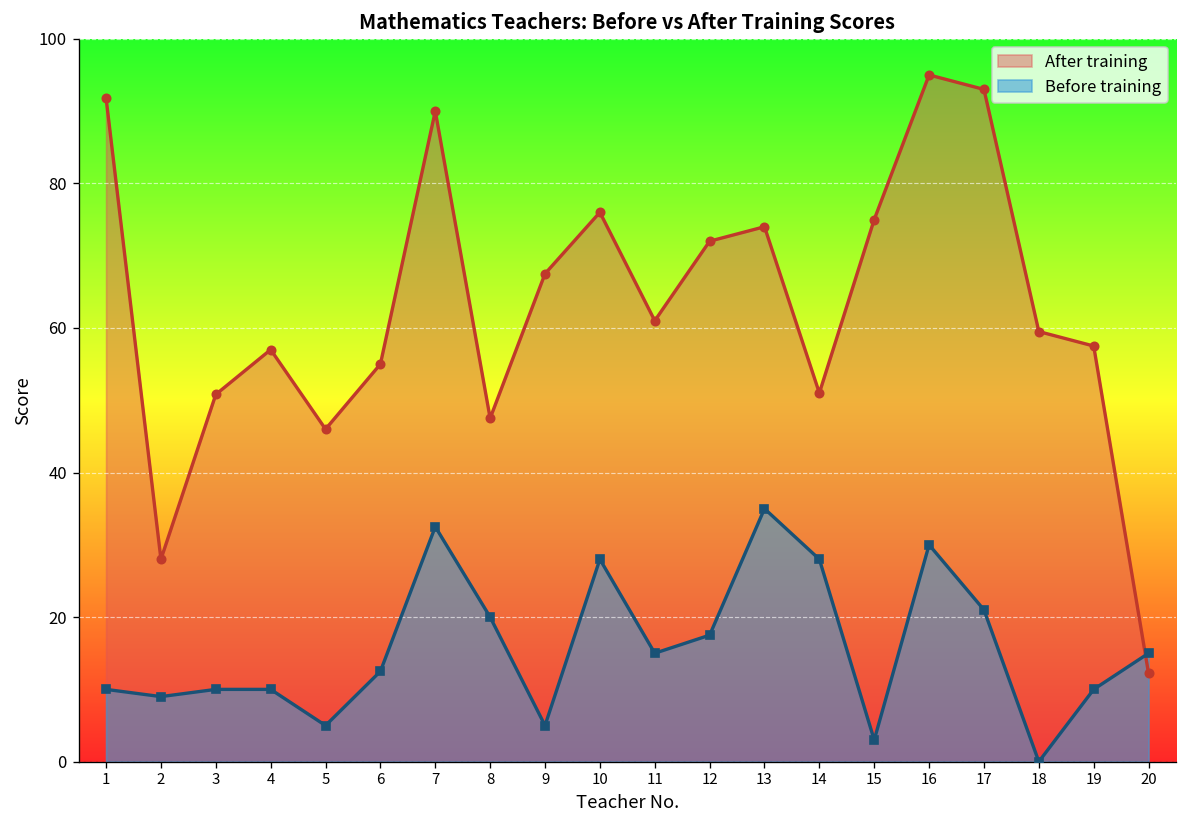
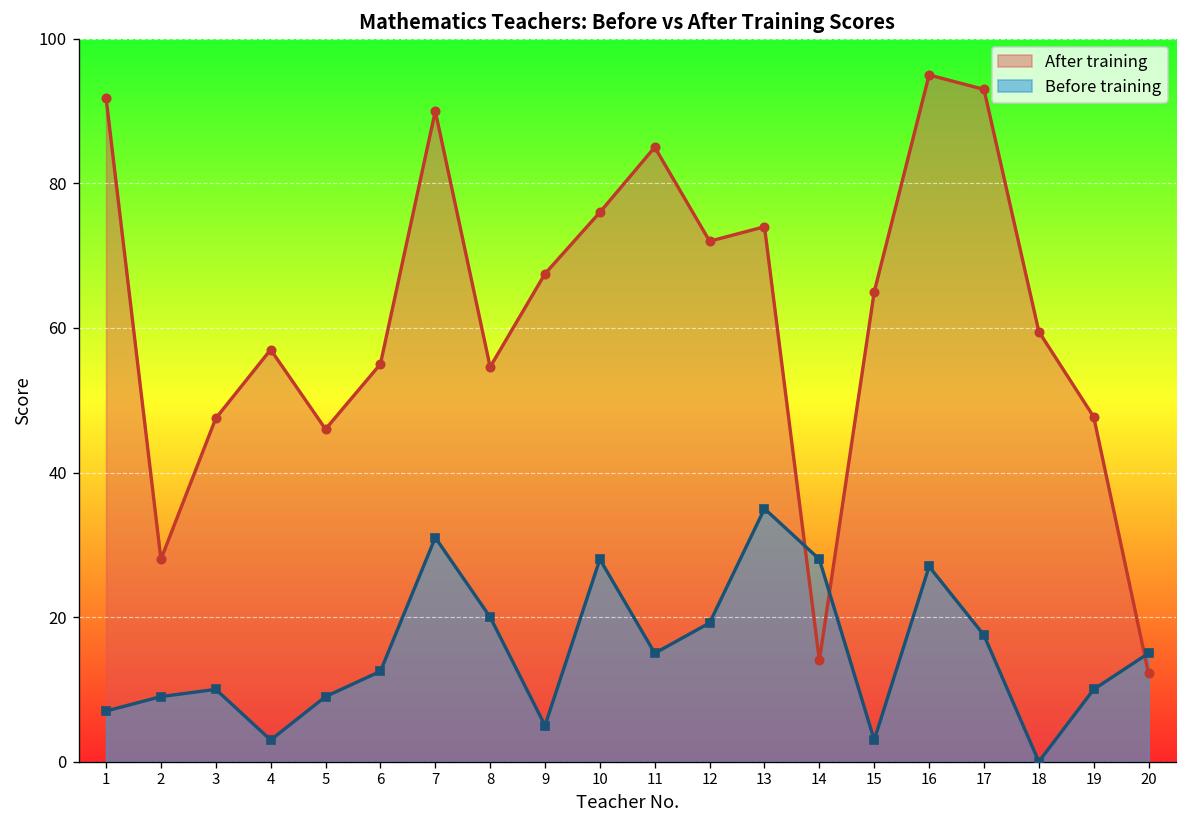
  {
    "After training": {
      "1": 92,
      "2": 28,
-     "3": 51,
+     "3": 48,
      "4": 57,
      "5": 46,
      "6": 55,
      "7": 90,
-     "8": 48,
+     "8": 55,
      "9": 68,
      "10": 76,
-     "11": 61,
+     "11": 85,
      "12": 72,
      "13": 74,
-     "14": 51,
-     "15": 75,
+     "14": 14,
+     "15": 65,
      "16": 95,
      "17": 93,
      "18": 60,
-     "19": 58,
+     "19": 48,
      "20": 12
    },
    "Before training": {
-     "1": 10,
+     "1": 7,
      "2": 9,
      "3": 10,
-     "4": 10,
-     "5": 5,
+     "4": 3,
+     "5": 9,
      "6": 13,
-     "7": 33,
+     "7": 31,
      "8": 20,
      "9": 5,
      "10": 28,
      "11": 15,
-     "12": 18,
+     "12": 19,
      "13": 35,
      "14": 28,
      "15": 3,
-     "16": 30,
-     "17": 21,
+     "16": 27,
+     "17": 18,
      "18": 0,
      "19": 10,
      "20": 15
    }
  }
